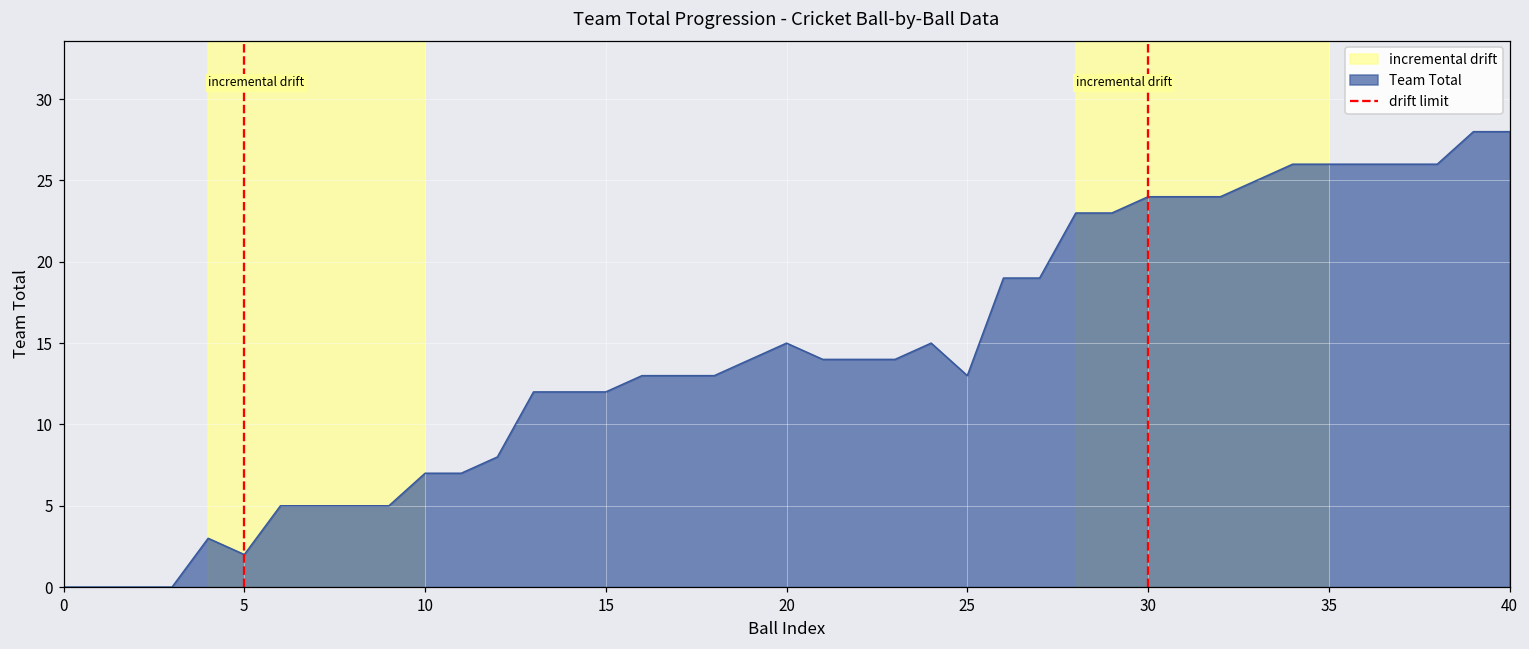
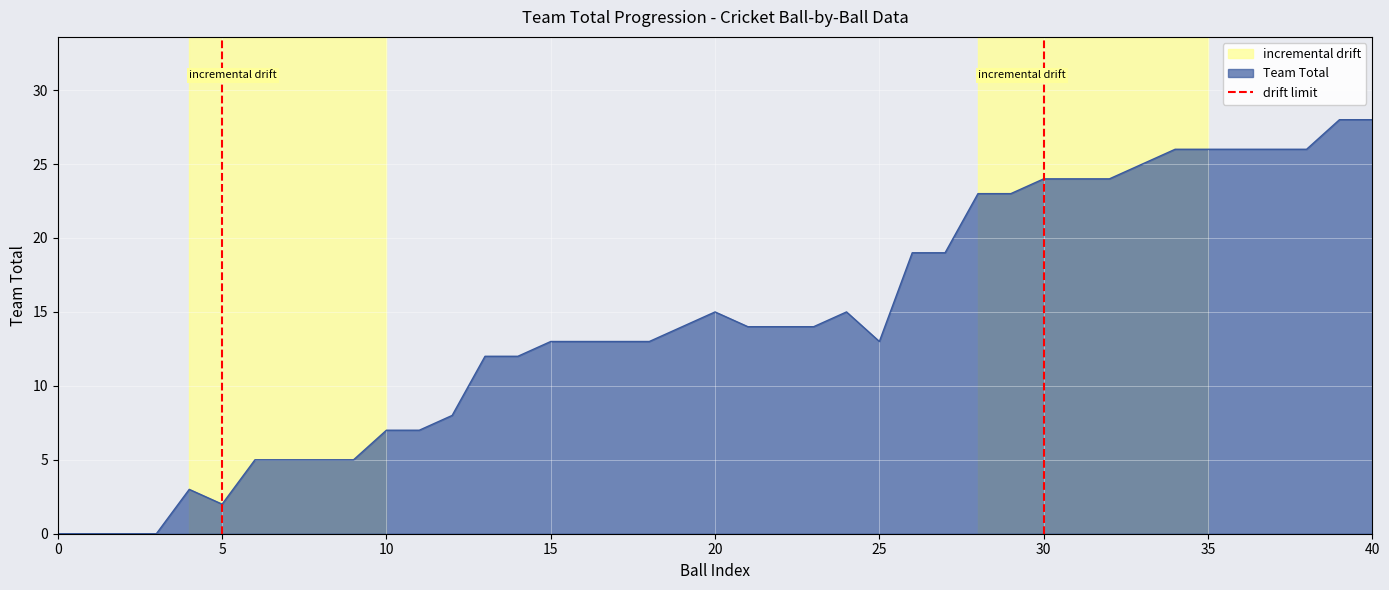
  {
    "0": 0,
-   "15": 12,
+   "15": 13,
    "20": 15,
    "25": 13,
    "40": 28
  }
